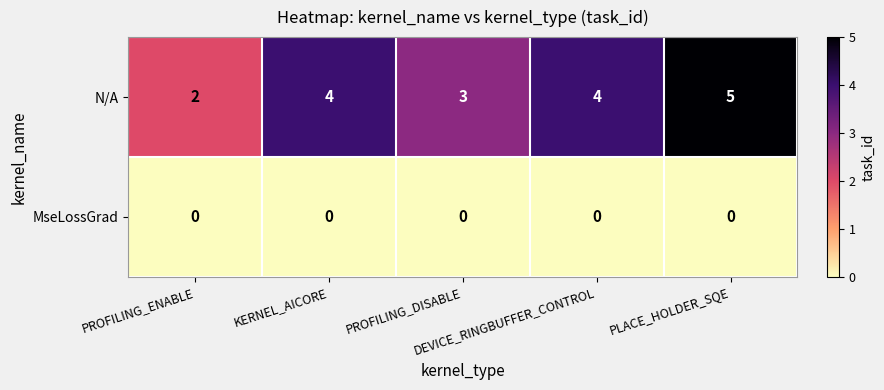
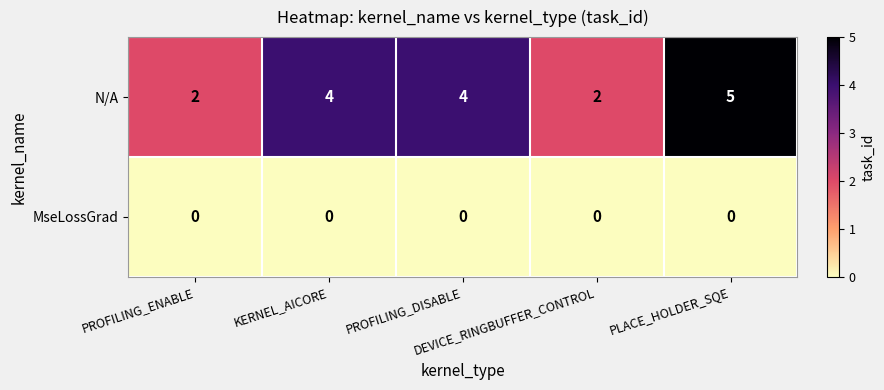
  {
    "N/A": {
      "PROFILING_ENABLE": 2,
      "KERNEL_AICORE": 4,
-     "PROFILING_DISABLE": 3,
-     "DEVICE_RINGBUFFER_CONTROL": 4,
+     "PROFILING_DISABLE": 4,
+     "DEVICE_RINGBUFFER_CONTROL": 2,
      "PLACE_HOLDER_SQE": 5
    },
    "MseLossGrad": {
      "PROFILING_ENABLE": 0,
      "KERNEL_AICORE": 0,
      "PROFILING_DISABLE": 0,
      "DEVICE_RINGBUFFER_CONTROL": 0,
      "PLACE_HOLDER_SQE": 0
    }
  }
